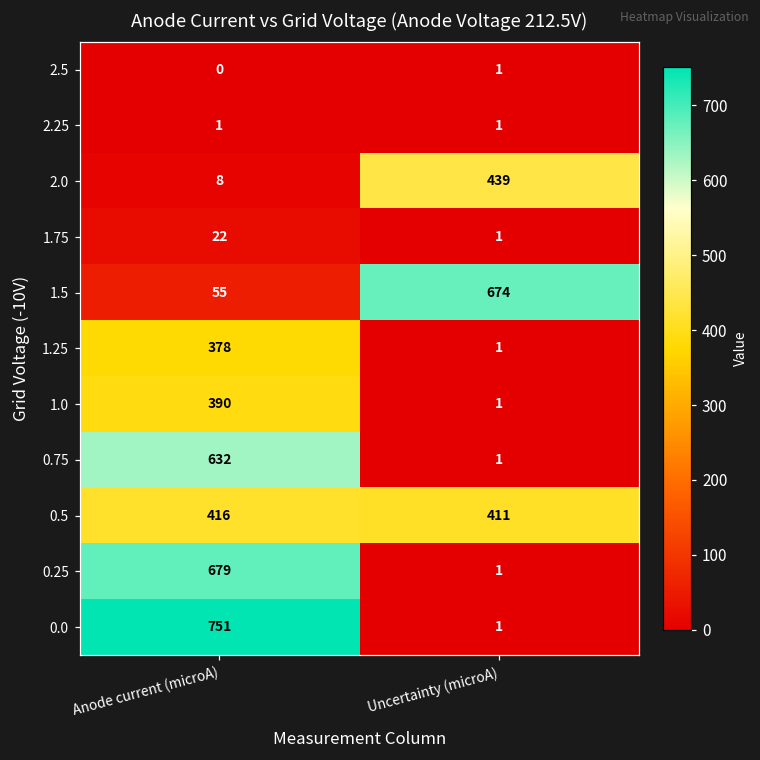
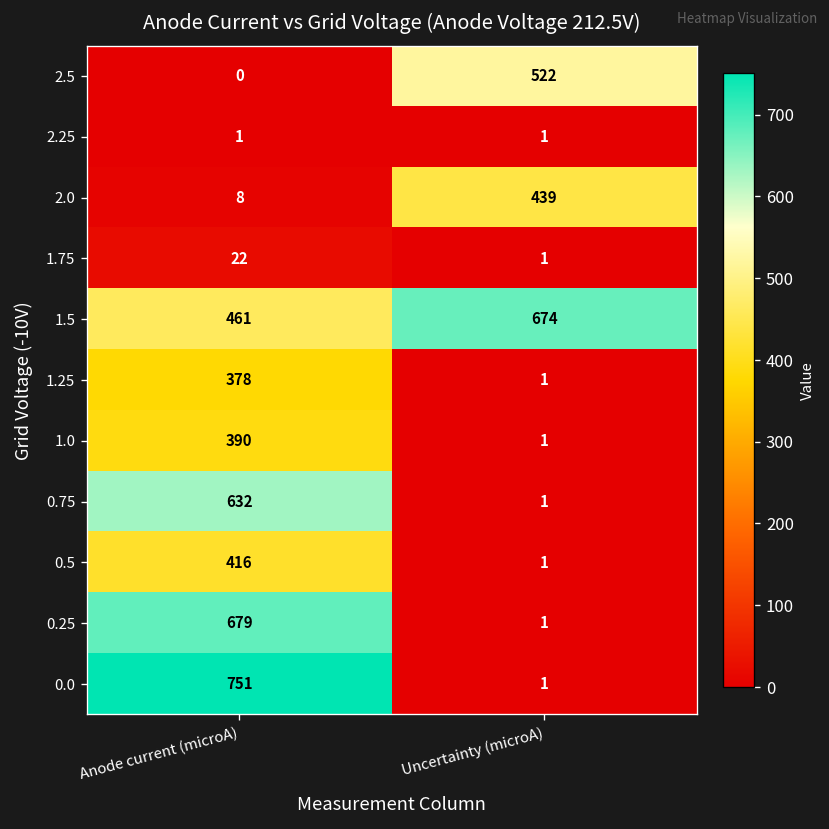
  {
    "2.5": {
      "Anode current (microA)": 0,
-     "Uncertainty (microA)": 1
+     "Uncertainty (microA)": 522
    },
    "2.25": {
      "Anode current (microA)": 1,
      "Uncertainty (microA)": 1
    },
    "2.0": {
      "Anode current (microA)": 8,
      "Uncertainty (microA)": 439
    },
    "1.75": {
      "Anode current (microA)": 22,
      "Uncertainty (microA)": 1
    },
    "1.5": {
-     "Anode current (microA)": 55,
+     "Anode current (microA)": 461,
      "Uncertainty (microA)": 674
    },
    "1.25": {
      "Anode current (microA)": 378,
      "Uncertainty (microA)": 1
    },
    "1.0": {
      "Anode current (microA)": 390,
      "Uncertainty (microA)": 1
    },
    "0.75": {
      "Anode current (microA)": 632,
      "Uncertainty (microA)": 1
    },
    "0.5": {
      "Anode current (microA)": 416,
-     "Uncertainty (microA)": 411
+     "Uncertainty (microA)": 1
    },
    "0.25": {
      "Anode current (microA)": 679,
      "Uncertainty (microA)": 1
    },
    "0.0": {
      "Anode current (microA)": 751,
      "Uncertainty (microA)": 1
    }
  }
